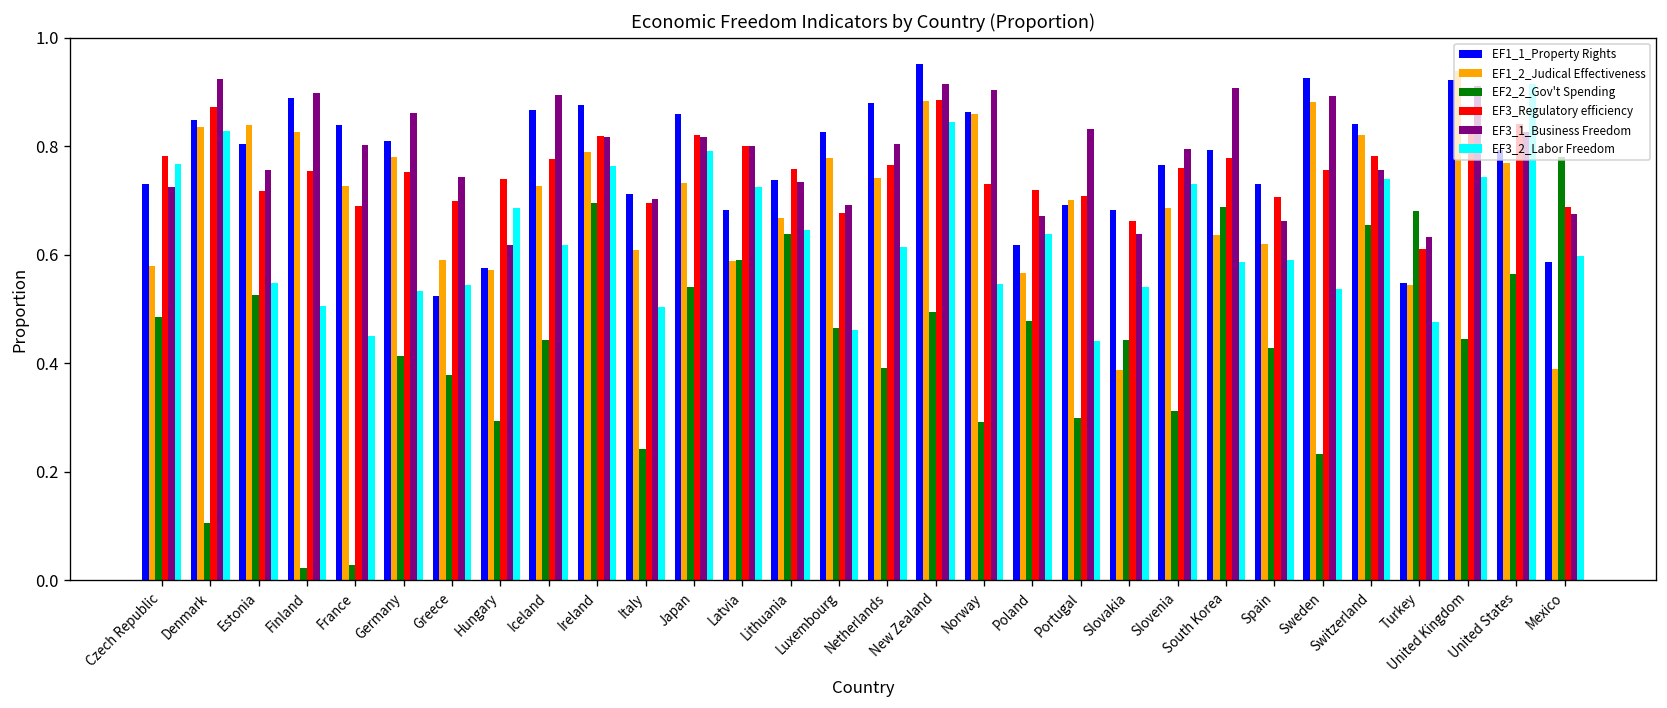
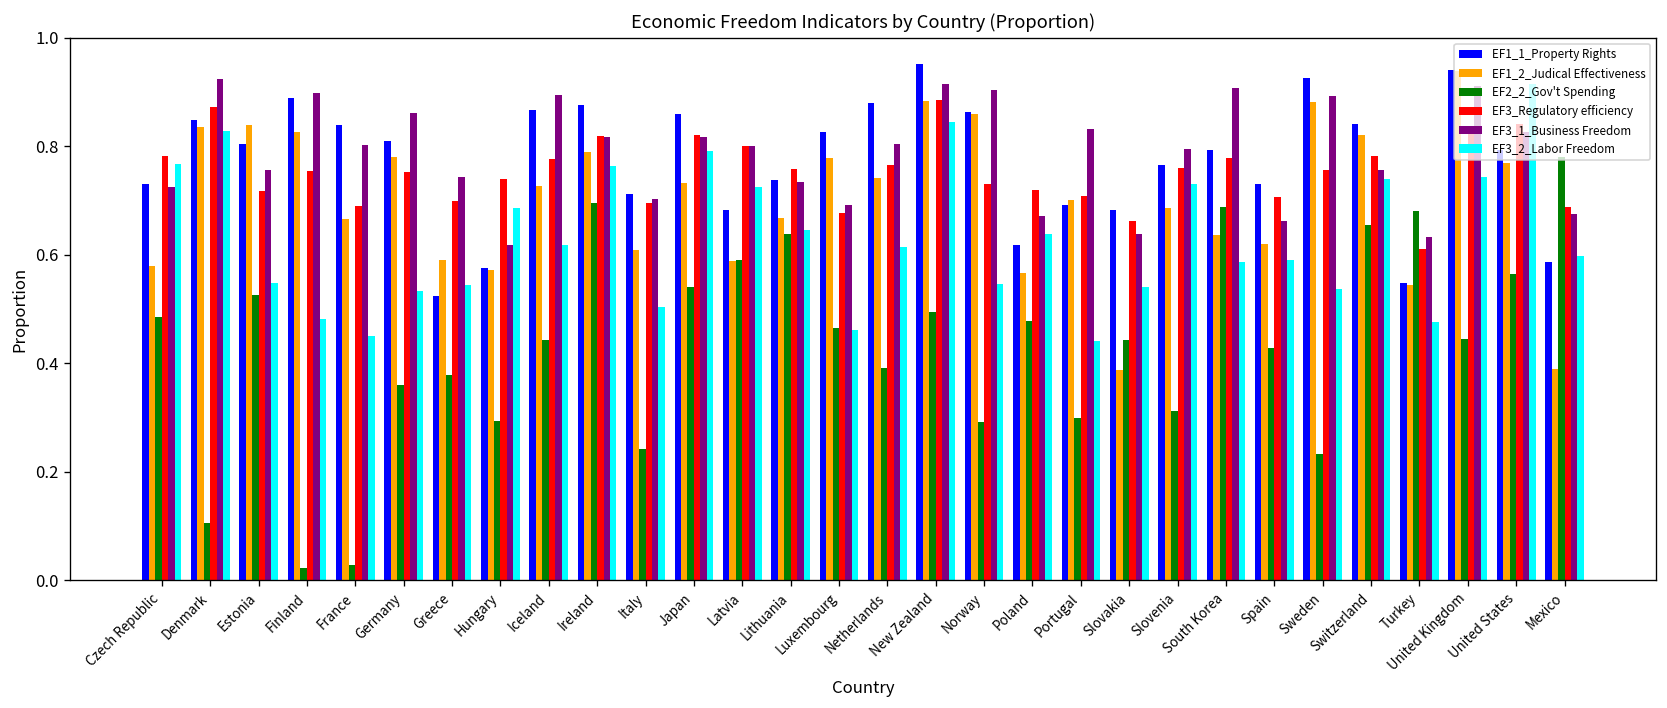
  {
    "EF1_1_Property Rights": {
      "Czech Republic": 0.73,
      "Denmark": 0.85,
      "Estonia": 0.80,
      "Finland": 0.89,
      "France": 0.84,
      "Germany": 0.81,
      "Greece": 0.52,
      "Hungary": 0.58,
      "Iceland": 0.87,
      "Ireland": 0.88,
      "Italy": 0.71,
      "Japan": 0.86,
      "Latvia": 0.68,
      "Lithuania": 0.74,
      "Luxembourg": 0.83,
      "Netherlands": 0.88,
      "New Zealand": 0.95,
      "Norway": 0.86,
      "Poland": 0.62,
      "Portugal": 0.69,
      "Slovakia": 0.68,
      "Slovenia": 0.77,
      "South Korea": 0.79,
      "Spain": 0.73,
      "Sweden": 0.93,
      "Switzerland": 0.84,
      "Turkey": 0.55,
-     "United Kingdom": 0.92,
+     "United Kingdom": 0.94,
      "Mexico": 0.59
    },
    "EF1_2_Judical Effectiveness": {
      "Czech Republic": 0.58,
      "Denmark": 0.84,
      "Estonia": 0.84,
      "Finland": 0.83,
-     "France": 0.73,
+     "France": 0.67,
      "Germany": 0.78,
      "Greece": 0.59,
      "Hungary": 0.57,
      "Iceland": 0.73,
      "Ireland": 0.79,
      "Italy": 0.61,
      "Japan": 0.73,
      "Latvia": 0.59,
      "Lithuania": 0.67,
      "Luxembourg": 0.78,
      "Netherlands": 0.74,
      "New Zealand": 0.88,
      "Norway": 0.86,
      "Poland": 0.57,
      "Portugal": 0.70,
      "Slovakia": 0.39,
      "Slovenia": 0.69,
      "South Korea": 0.64,
      "Spain": 0.62,
      "Sweden": 0.88,
      "Switzerland": 0.82,
      "Turkey": 0.55,
      "United States": 0.77,
      "Mexico": 0.39
    },
    "EF2_2_Gov't Spending": {
      "Czech Republic": 0.49,
      "Denmark": 0.11,
      "Estonia": 0.53,
      "Finland": 0.02,
      "France": 0.03,
-     "Germany": 0.41,
+     "Germany": 0.36,
      "Greece": 0.38,
      "Hungary": 0.29,
      "Iceland": 0.44,
      "Ireland": 0.70,
      "Italy": 0.24,
      "Japan": 0.54,
      "Latvia": 0.59,
      "Lithuania": 0.64,
      "Luxembourg": 0.46,
      "Netherlands": 0.39,
      "New Zealand": 0.50,
      "Norway": 0.29,
      "Poland": 0.48,
      "Portugal": 0.30,
      "Slovakia": 0.44,
      "Slovenia": 0.31,
      "South Korea": 0.69,
      "Spain": 0.43,
      "Sweden": 0.23,
      "Switzerland": 0.65,
      "Turkey": 0.68,
      "United Kingdom": 0.44,
      "United States": 0.57,
      "Mexico": 0.78
    },
    "EF3_Regulatory efficiency": {
      "Czech Republic": 0.78,
      "Denmark": 0.87,
      "Estonia": 0.72,
      "Finland": 0.76,
      "France": 0.69,
      "Germany": 0.75,
      "Greece": 0.70,
      "Hungary": 0.74,
      "Iceland": 0.78,
      "Ireland": 0.82,
      "Italy": 0.70,
      "Japan": 0.82,
      "Latvia": 0.80,
      "Lithuania": 0.76,
      "Luxembourg": 0.68,
      "Netherlands": 0.77,
      "New Zealand": 0.89,
      "Norway": 0.73,
      "Poland": 0.72,
      "Portugal": 0.71,
      "Slovakia": 0.66,
      "Slovenia": 0.76,
      "South Korea": 0.78,
      "Spain": 0.71,
      "Sweden": 0.76,
      "Switzerland": 0.78,
      "Turkey": 0.61,
      "Mexico": 0.69
    },
    "EF3_1_Business Freedom": {
      "Czech Republic": 0.73,
      "Denmark": 0.93,
      "Estonia": 0.76,
      "Finland": 0.90,
      "France": 0.80,
      "Germany": 0.86,
      "Greece": 0.74,
      "Hungary": 0.62,
      "Iceland": 0.90,
      "Ireland": 0.82,
      "Italy": 0.70,
      "Japan": 0.82,
      "Latvia": 0.80,
      "Lithuania": 0.73,
      "Luxembourg": 0.69,
      "Netherlands": 0.81,
      "New Zealand": 0.92,
      "Norway": 0.90,
      "Poland": 0.67,
      "Portugal": 0.83,
      "Slovakia": 0.64,
      "Slovenia": 0.80,
      "South Korea": 0.91,
      "Spain": 0.66,
      "Sweden": 0.89,
      "Switzerland": 0.76,
      "Turkey": 0.63,
      "Mexico": 0.68
    },
    "EF3_2_Labor Freedom": {
      "Czech Republic": 0.77,
      "Denmark": 0.83,
      "Estonia": 0.55,
-     "Finland": 0.51,
+     "Finland": 0.48,
      "France": 0.45,
      "Germany": 0.53,
      "Greece": 0.54,
      "Hungary": 0.69,
      "Iceland": 0.62,
      "Ireland": 0.76,
      "Italy": 0.50,
      "Japan": 0.79,
      "Latvia": 0.73,
      "Lithuania": 0.65,
      "Luxembourg": 0.46,
      "Netherlands": 0.62,
      "New Zealand": 0.84,
      "Norway": 0.55,
      "Poland": 0.64,
      "Portugal": 0.44,
      "Slovakia": 0.54,
      "Slovenia": 0.73,
      "South Korea": 0.59,
      "Spain": 0.59,
      "Sweden": 0.54,
      "Switzerland": 0.74,
      "Turkey": 0.48,
      "United Kingdom": 0.74,
      "Mexico": 0.60
    }
  }
